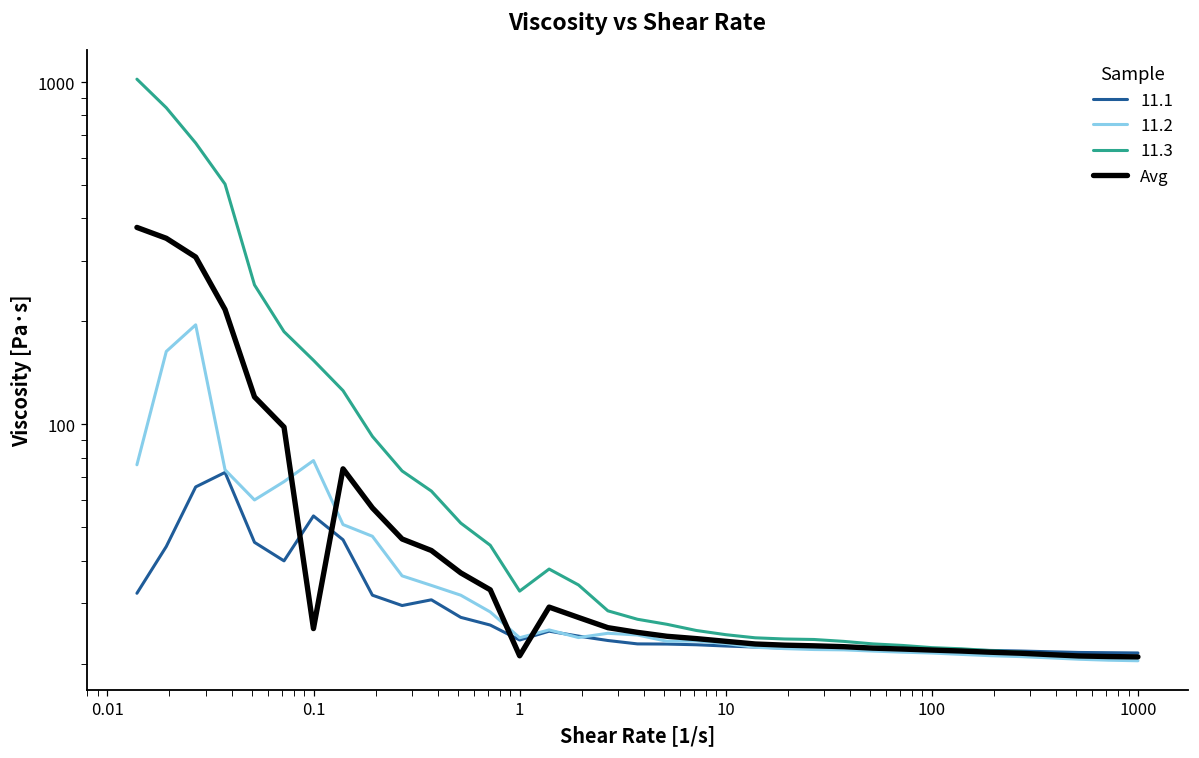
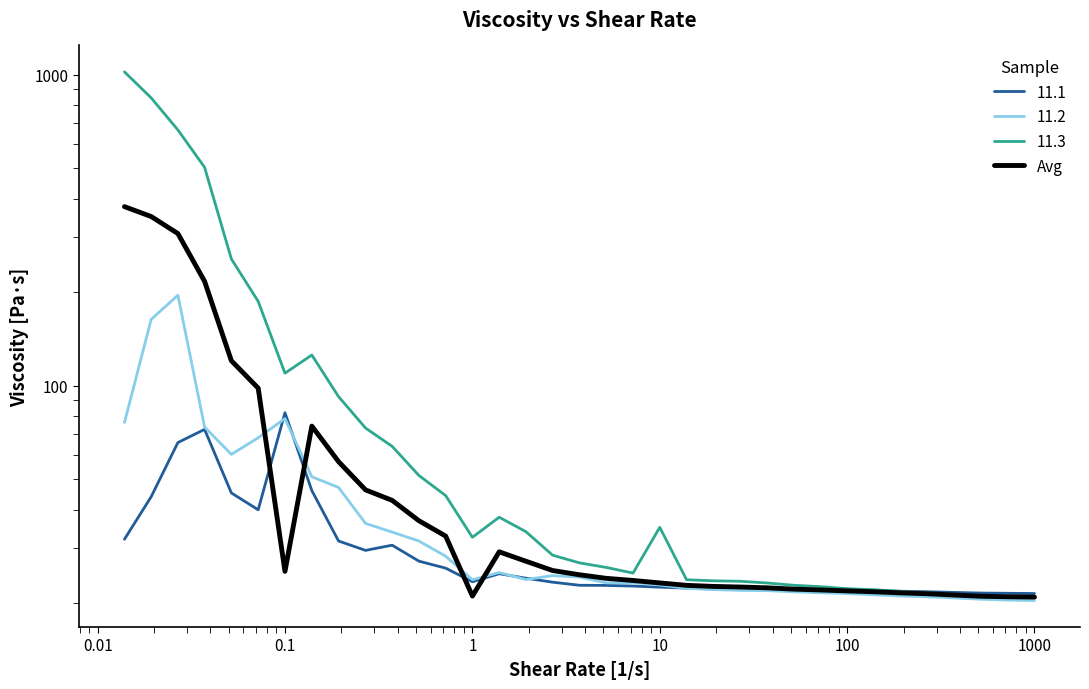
  {
    "11.1": {
-     "0.1": 54,
+     "0.1": 82,
      "1000": 21
    },
    "11.2": {
      "0.1": 78,
      "100": 21,
      "1000": 20
    },
    "11.3": {
-     "0.1": 150,
+     "0.1": 110,
      "1": 33,
-     "10": 24
+     "10": 35
    },
    "Avg": {
      "0.1": 25,
      "1": 21
    }
  }
